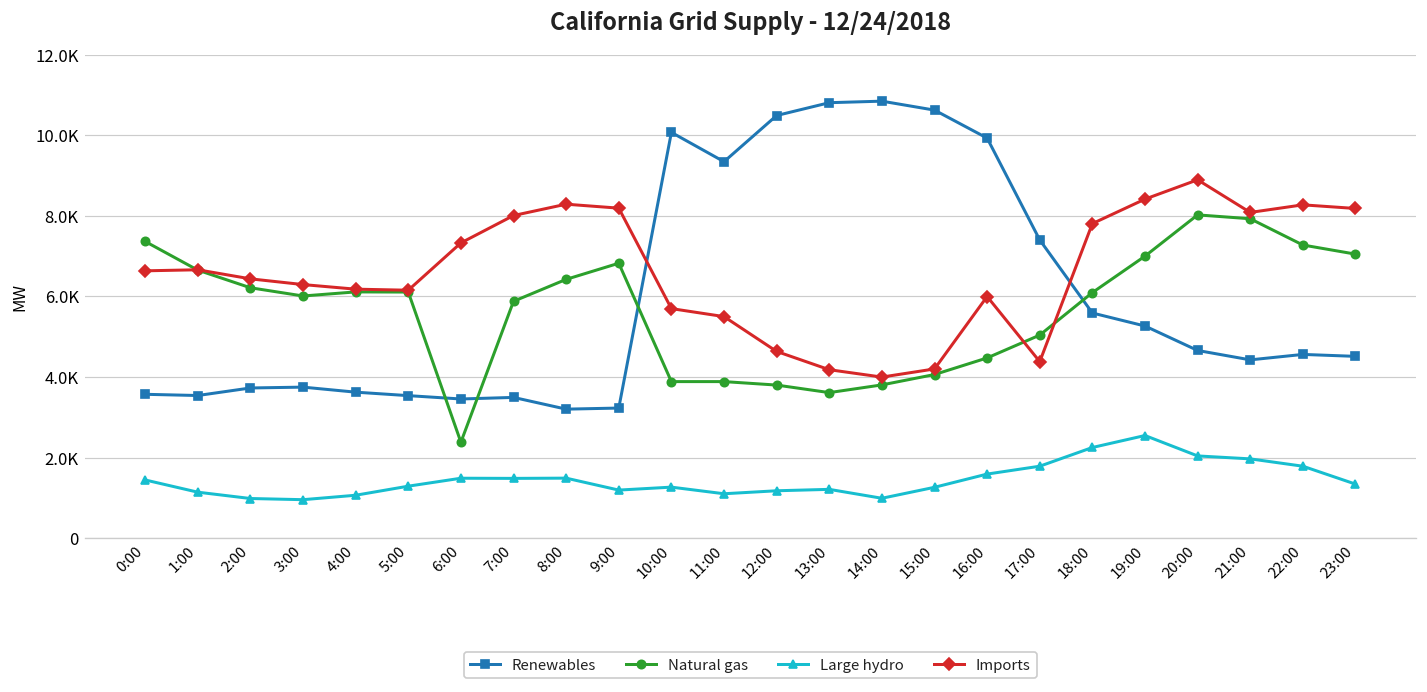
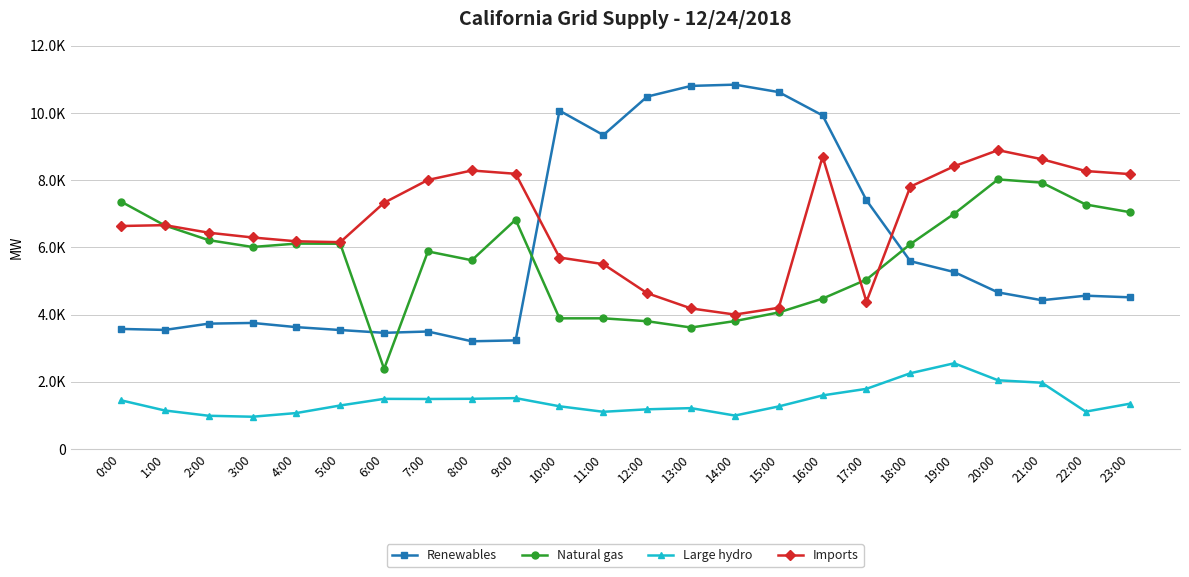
  {
    "Renewables": {
      "0:00": 3600,
      "1:00": 3500,
      "2:00": 3700,
      "3:00": 3800,
      "4:00": 3600,
      "5:00": 3500,
      "6:00": 3500,
      "7:00": 3500,
      "8:00": 3200,
      "9:00": 3200,
      "10:00": 10100,
      "11:00": 9300,
      "12:00": 10500,
      "13:00": 10800,
      "14:00": 10800,
      "15:00": 10600,
      "16:00": 9900,
      "17:00": 7400,
      "18:00": 5600,
      "19:00": 5300,
      "20:00": 4700,
      "21:00": 4400,
      "22:00": 4600,
      "23:00": 4500
    },
    "Natural gas": {
      "0:00": 7400,
      "2:00": 6200,
      "3:00": 6000,
      "6:00": 2400,
      "7:00": 5900,
-     "8:00": 6400,
+     "8:00": 5600,
      "9:00": 6800,
      "10:00": 3900,
      "11:00": 3900,
      "12:00": 3800,
      "13:00": 3600,
      "14:00": 3800,
      "15:00": 4100,
      "16:00": 4500,
      "17:00": 5000,
      "18:00": 6100,
      "19:00": 7000,
      "20:00": 8000,
      "21:00": 7900,
      "22:00": 7300,
      "23:00": 7100
    },
    "Large hydro": {
      "0:00": 1500,
      "1:00": 1100,
      "2:00": 1000,
      "3:00": 1000,
      "4:00": 1100,
      "5:00": 1300,
      "6:00": 1500,
      "7:00": 1500,
      "8:00": 1500,
-     "9:00": 1200,
+     "9:00": 1500,
      "10:00": 1300,
      "11:00": 1100,
      "12:00": 1200,
      "13:00": 1200,
      "14:00": 1000,
      "15:00": 1300,
      "16:00": 1600,
      "17:00": 1800,
      "18:00": 2300,
      "19:00": 2600,
      "20:00": 2000,
      "21:00": 2000,
-     "22:00": 1800,
+     "22:00": 1100,
      "23:00": 1300
    },
    "Imports": {
      "0:00": 6600,
      "2:00": 6400,
      "3:00": 6300,
      "6:00": 7300,
      "7:00": 8000,
      "8:00": 8300,
      "9:00": 8200,
      "10:00": 5700,
      "11:00": 5500,
      "12:00": 4600,
      "13:00": 4200,
      "14:00": 4000,
      "15:00": 4200,
-     "16:00": 6000,
+     "16:00": 8700,
      "17:00": 4400,
      "18:00": 7800,
      "19:00": 8400,
      "20:00": 8900,
-     "21:00": 8100,
+     "21:00": 8600,
      "22:00": 8300,
      "23:00": 8200
    }
  }
